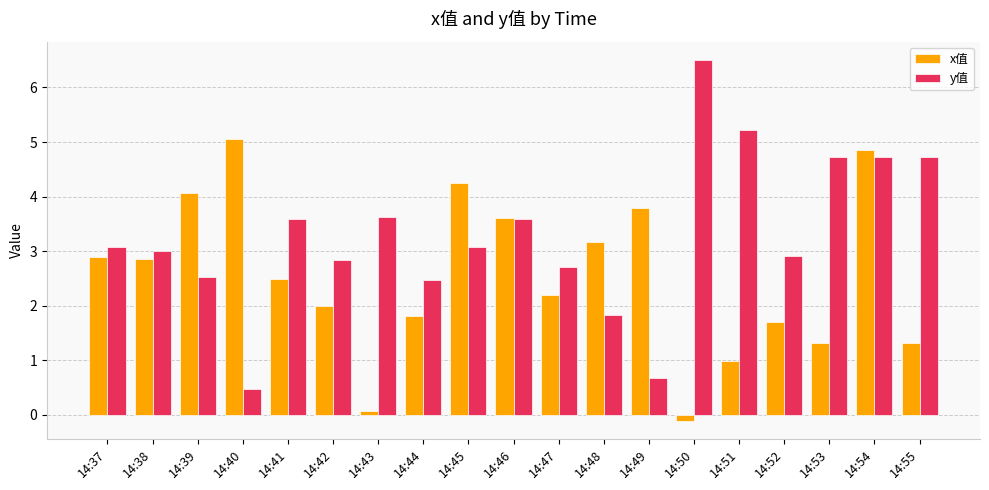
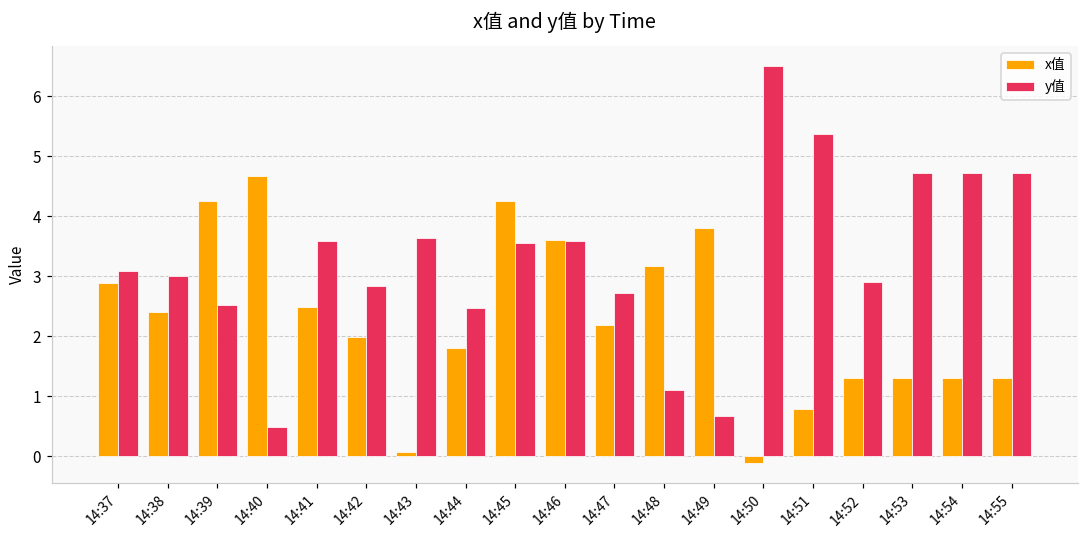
  {
    "x值": {
      "14:37": 2.9,
-     "14:38": 2.9,
-     "14:39": 4.1,
-     "14:40": 5.1,
+     "14:38": 2.4,
+     "14:39": 4.3,
+     "14:40": 4.7,
      "14:41": 2.5,
      "14:42": 2.0,
      "14:43": 0.1,
      "14:44": 1.8,
      "14:45": 4.3,
      "14:46": 3.6,
      "14:47": 2.2,
      "14:48": 3.2,
      "14:49": 3.8,
      "14:50": -0.1,
-     "14:51": 1.0,
-     "14:52": 1.7,
+     "14:51": 0.8,
+     "14:52": 1.3,
      "14:53": 1.3,
-     "14:54": 4.9,
+     "14:54": 1.3,
      "14:55": 1.3
    },
    "y值": {
      "14:37": 3.1,
      "14:38": 3.0,
      "14:39": 2.5,
      "14:40": 0.5,
      "14:41": 3.6,
      "14:42": 2.8,
      "14:43": 3.6,
      "14:44": 2.5,
-     "14:45": 3.1,
+     "14:45": 3.6,
      "14:46": 3.6,
      "14:47": 2.7,
-     "14:48": 1.8,
+     "14:48": 1.1,
      "14:49": 0.7,
      "14:50": 6.5,
-     "14:51": 5.2,
+     "14:51": 5.4,
      "14:52": 2.9,
      "14:53": 4.7,
      "14:54": 4.7,
      "14:55": 4.7
    }
  }
